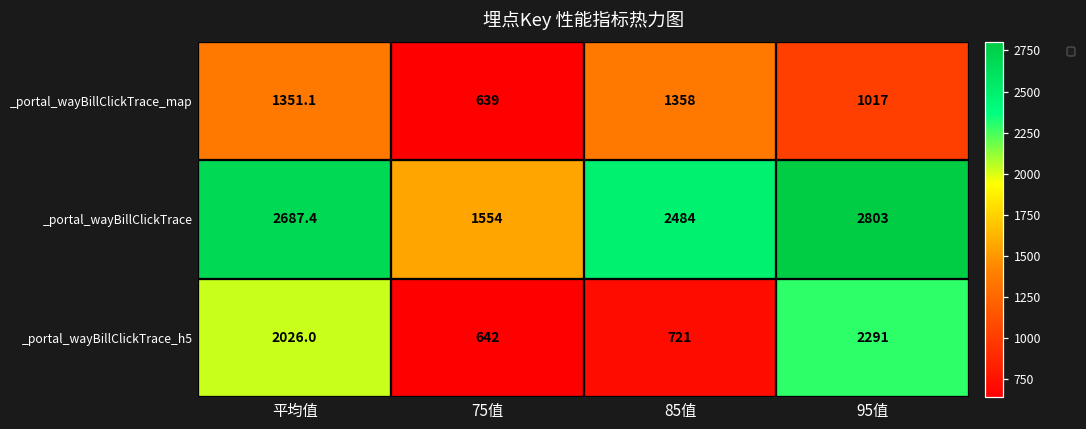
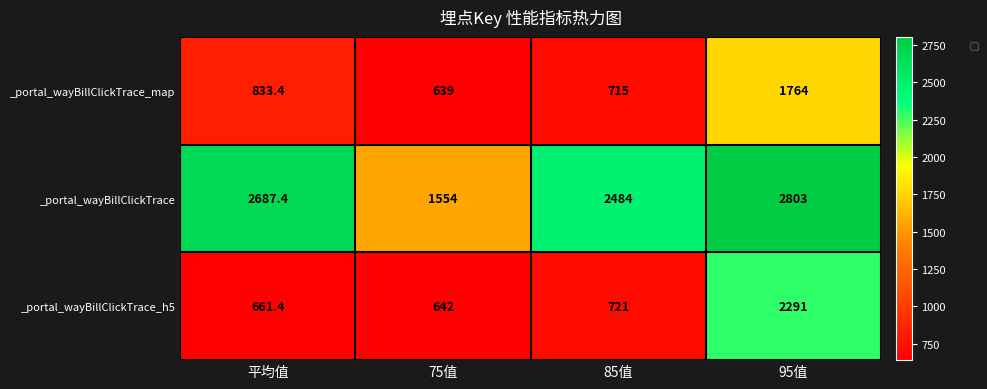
  {
    "_portal_wayBillClickTrace_map": {
-     "平均值": 1351.1,
+     "平均值": 833.4,
      "75值": 639,
-     "85值": 1358,
-     "95值": 1017
+     "85值": 715,
+     "95值": 1764
    },
    "_portal_wayBillClickTrace": {
      "平均值": 2687.4,
      "75值": 1554,
      "85值": 2484,
      "95值": 2803
    },
    "_portal_wayBillClickTrace_h5": {
-     "平均值": 2026.0,
+     "平均值": 661.4,
      "75值": 642,
      "85值": 721,
      "95值": 2291
    }
  }
